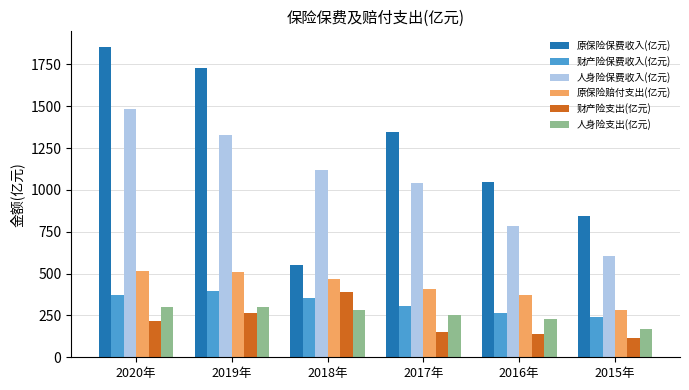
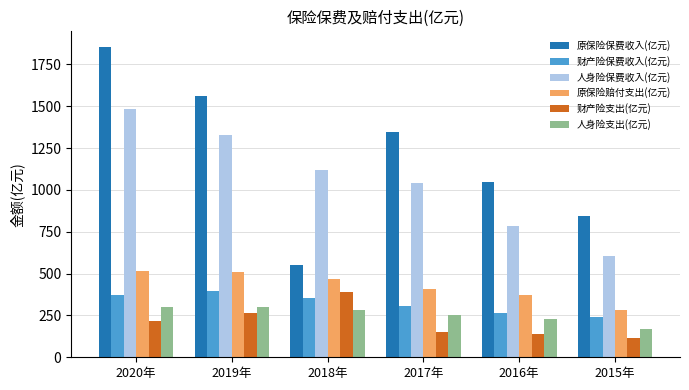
  {
    "原保险保费收入(亿元)": {
      "2020年": 1850,
-     "2019年": 1730,
+     "2019年": 1560,
      "2018年": 550,
      "2017年": 1350,
      "2016年": 1050,
      "2015年": 840
    },
    "财产险保费收入(亿元)": {
      "2020年": 370,
      "2019年": 400,
      "2018年": 350,
      "2017年": 310,
      "2016年": 260,
      "2015年": 240
    },
    "人身险保费收入(亿元)": {
      "2020年": 1480,
      "2019年": 1330,
      "2018年": 1120,
      "2017年": 1040,
      "2016年": 780,
      "2015年": 610
    },
    "原保险赔付支出(亿元)": {
      "2020年": 520,
      "2019年": 510,
      "2018年": 470,
      "2017年": 410,
      "2016年": 370,
      "2015年": 280
    },
    "财产险支出(亿元)": {
      "2020年": 220,
      "2019年": 260,
      "2018年": 390,
      "2017年": 150,
      "2016年": 140,
      "2015年": 110
    },
    "人身险支出(亿元)": {
      "2020年": 300,
      "2019年": 300,
      "2018年": 280,
      "2017年": 250,
      "2016年": 230,
      "2015年": 170
    }
  }
